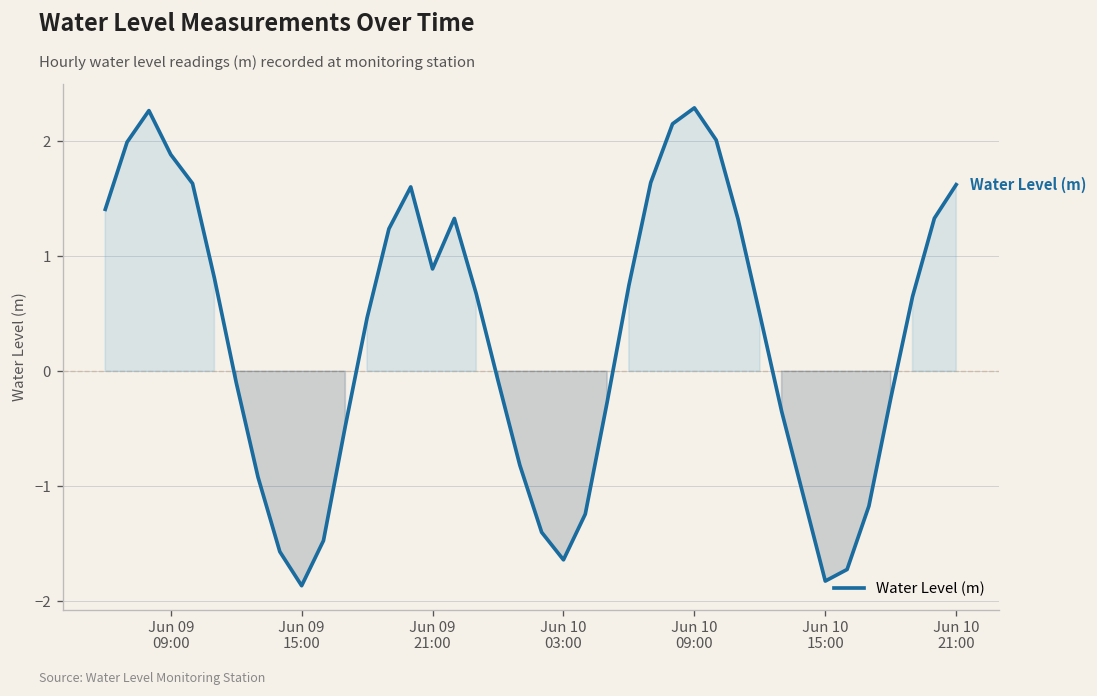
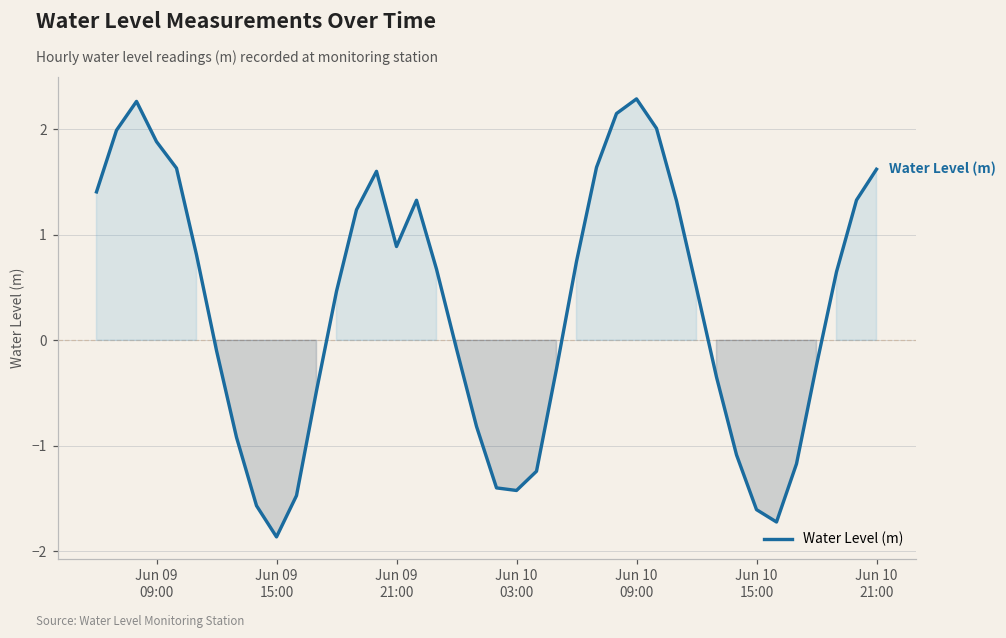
  {
    "Jun 09 09:00": 1.9,
    "Jun 09 15:00": -1.9,
    "Jun 09 21:00": 0.9,
-   "Jun 10 03:00": -1.6,
+   "Jun 10 03:00": -1.4,
    "Jun 10 09:00": 2.3,
-   "Jun 10 15:00": -1.8,
+   "Jun 10 15:00": -1.6,
    "Jun 10 21:00": 1.6
  }
